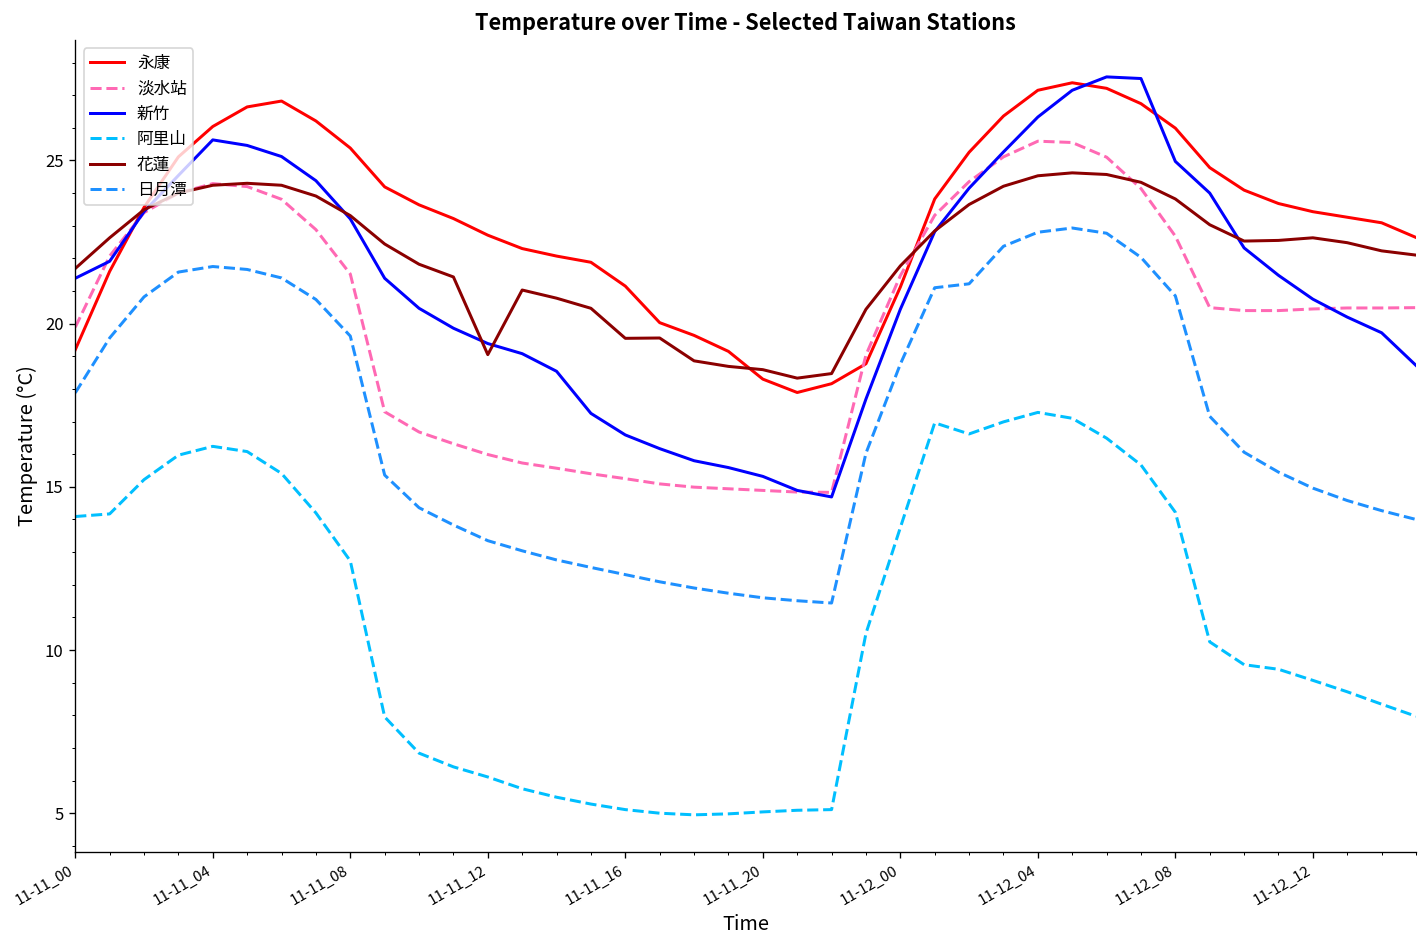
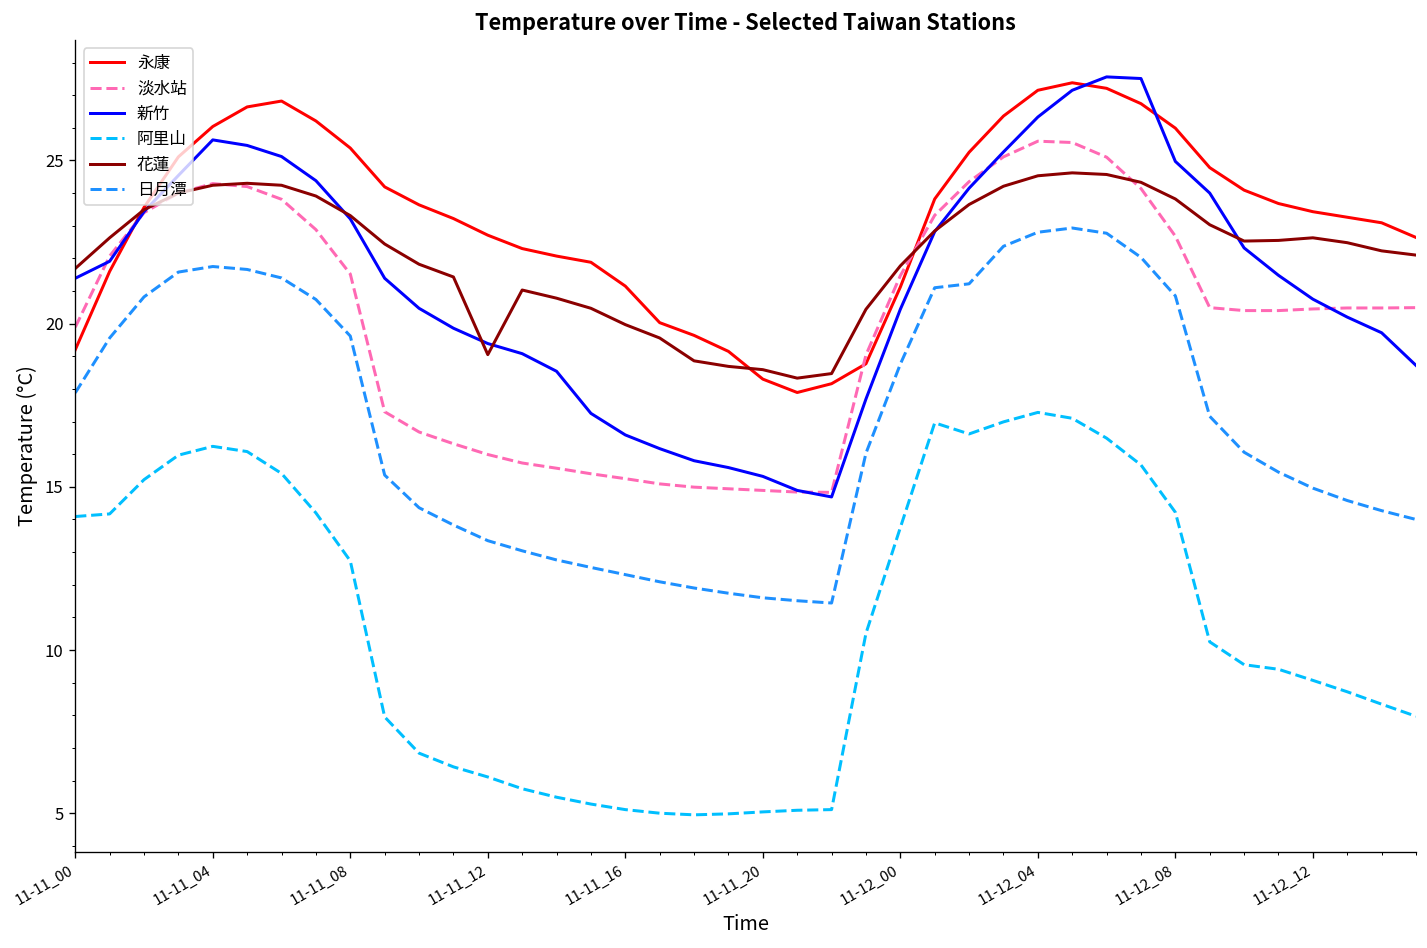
  {
    "永康": {
      "11-11_00": 19.2,
      "11-11_04": 26.0,
      "11-11_08": 25.4,
      "11-11_12": 22.7,
      "11-11_16": 21.2,
      "11-11_20": 18.3,
      "11-12_00": 21.1,
      "11-12_04": 27.2,
      "11-12_08": 26.0,
      "11-12_12": 23.4
    },
    "淡水站": {
      "11-11_00": 19.9,
      "11-11_08": 21.5,
      "11-11_12": 16.0,
      "11-11_16": 15.3,
      "11-11_20": 14.9,
      "11-12_00": 21.5,
      "11-12_04": 25.6,
      "11-12_08": 22.7,
      "11-12_12": 20.5
    },
    "新竹": {
      "11-11_00": 21.4,
      "11-11_04": 25.6,
      "11-11_08": 23.2,
      "11-11_12": 19.4,
      "11-11_16": 16.6,
      "11-11_20": 15.3,
      "11-12_00": 20.4,
      "11-12_04": 26.3,
      "11-12_08": 25.0,
      "11-12_12": 20.8
    },
    "花蓮": {
      "11-11_00": 21.7,
      "11-11_08": 23.3,
      "11-11_12": 19.1,
-     "11-11_16": 19.6,
+     "11-11_16": 20.0,
      "11-11_20": 18.6,
      "11-12_00": 21.8,
      "11-12_04": 24.5,
      "11-12_08": 23.8,
      "11-12_12": 22.6
    }
  }
